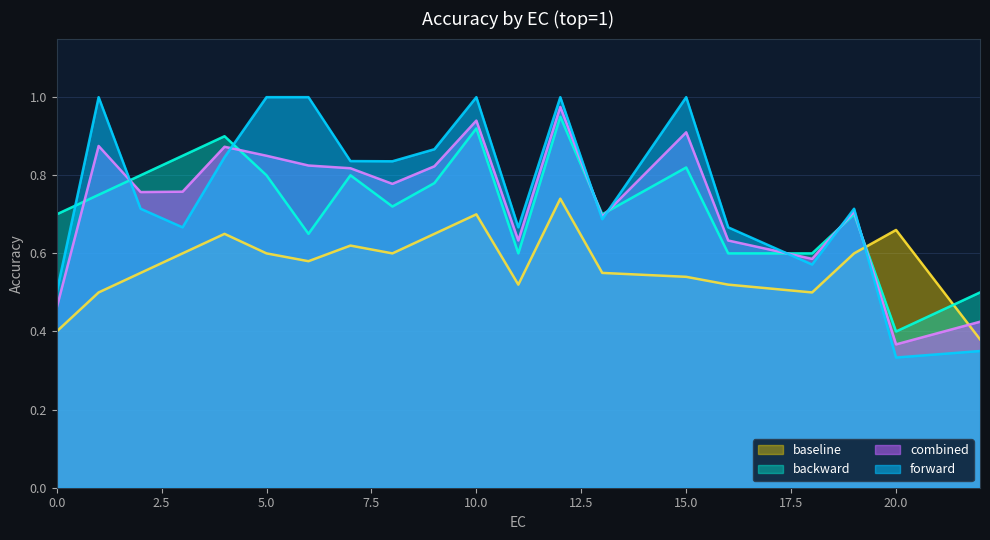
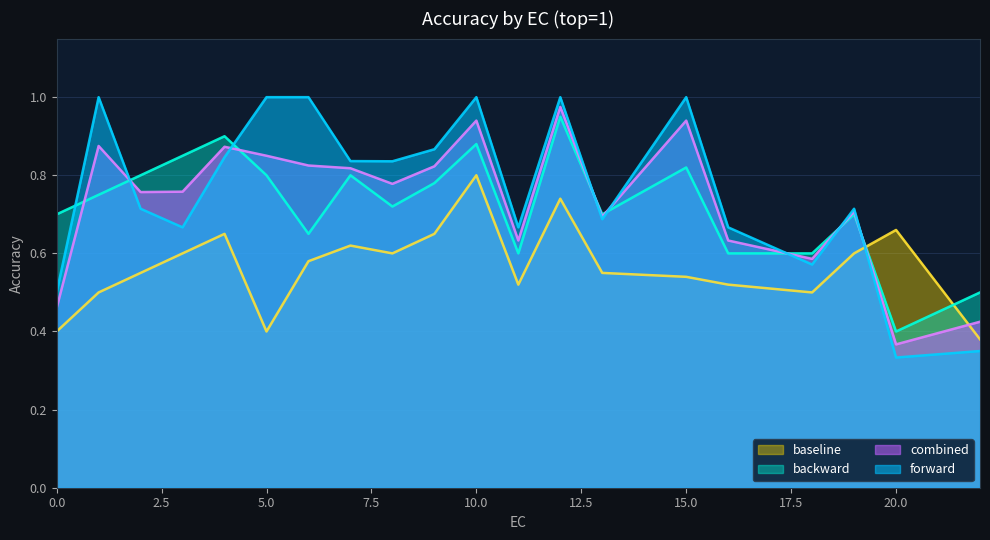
  {
    "baseline": {
      "0.0": 0.4,
-     "5.0": 0.6,
-     "10.0": 0.7,
+     "5.0": 0.4,
+     "10.0": 0.8,
      "15.0": 0.54,
      "20.0": 0.66
    },
    "backward": {
      "0.0": 0.70,
      "5.0": 0.80,
-     "10.0": 0.92,
+     "10.0": 0.88,
      "15.0": 0.82,
      "20.0": 0.40
    },
    "combined": {
      "0.0": 0.46,
      "5.0": 0.85,
      "10.0": 0.94,
-     "15.0": 0.91,
+     "15.0": 0.94,
      "20.0": 0.37
    },
    "forward": {
      "0.0": 0.50,
      "5.0": 1.00,
      "10.0": 1.00,
      "15.0": 1.00,
      "20.0": 0.33
    }
  }
